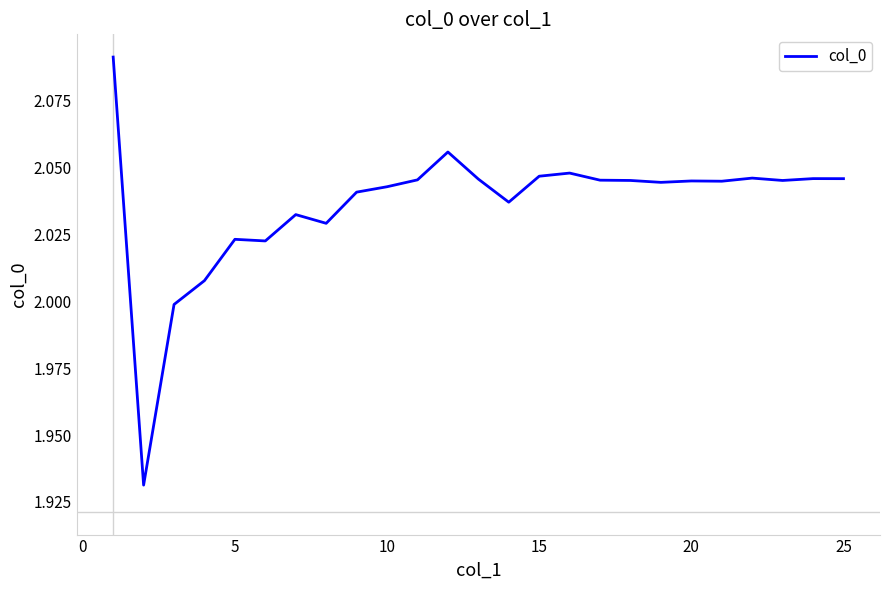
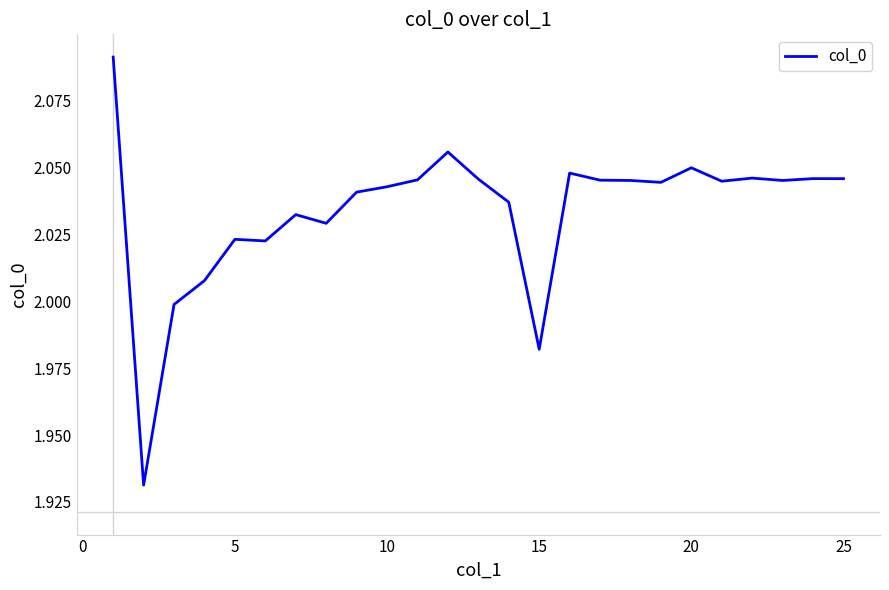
  {
    "5": 2.023,
    "10": 2.043,
-   "15": 2.047,
-   "20": 2.045,
+   "15": 1.982,
+   "20": 2.050,
    "25": 2.046
  }
